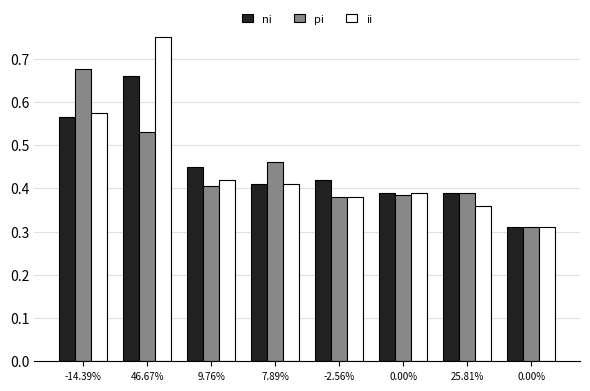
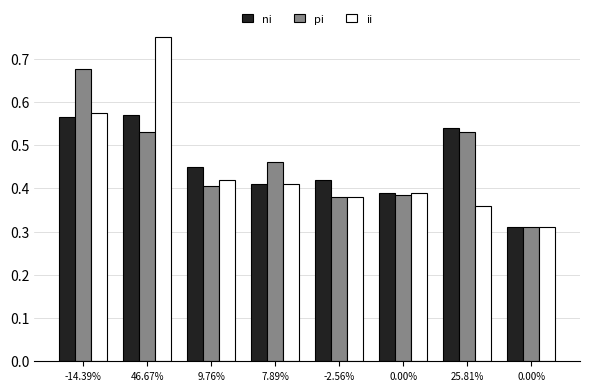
  {
    "ni": {
      "-14.39%": 0.57,
-     "46.67%": 0.66,
+     "46.67%": 0.57,
      "9.76%": 0.45,
      "7.89%": 0.41,
      "-2.56%": 0.42,
-     "25.81%": 0.39
+     "25.81%": 0.54
    },
    "pi": {
      "-14.39%": 0.68,
      "46.67%": 0.53,
      "9.76%": 0.41,
      "7.89%": 0.46,
      "-2.56%": 0.38,
-     "25.81%": 0.39
+     "25.81%": 0.53
    },
    "ii": {
      "-14.39%": 0.58,
      "46.67%": 0.75,
      "9.76%": 0.42,
      "7.89%": 0.41,
      "-2.56%": 0.38,
      "25.81%": 0.36
    }
  }
